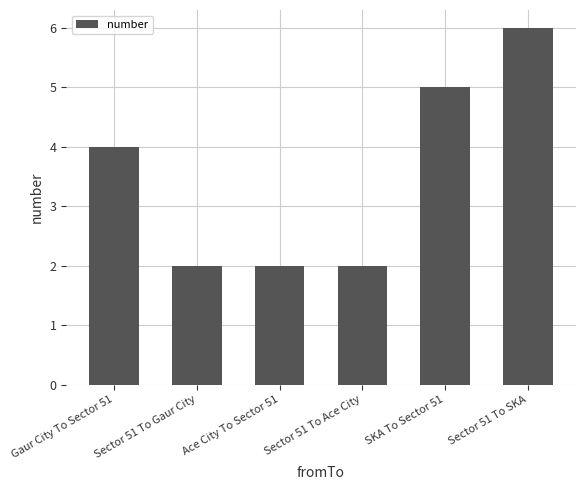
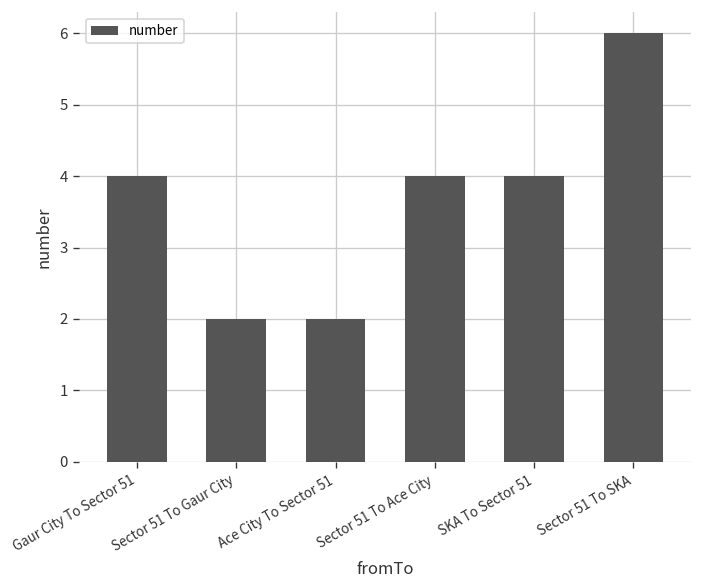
  {
    "Gaur City To Sector 51": 4,
    "Sector 51 To Gaur City": 2,
    "Ace City To Sector 51": 2,
-   "Sector 51 To Ace City": 2,
-   "SKA To Sector 51": 5,
+   "Sector 51 To Ace City": 4,
+   "SKA To Sector 51": 4,
    "Sector 51 To SKA": 6
  }
